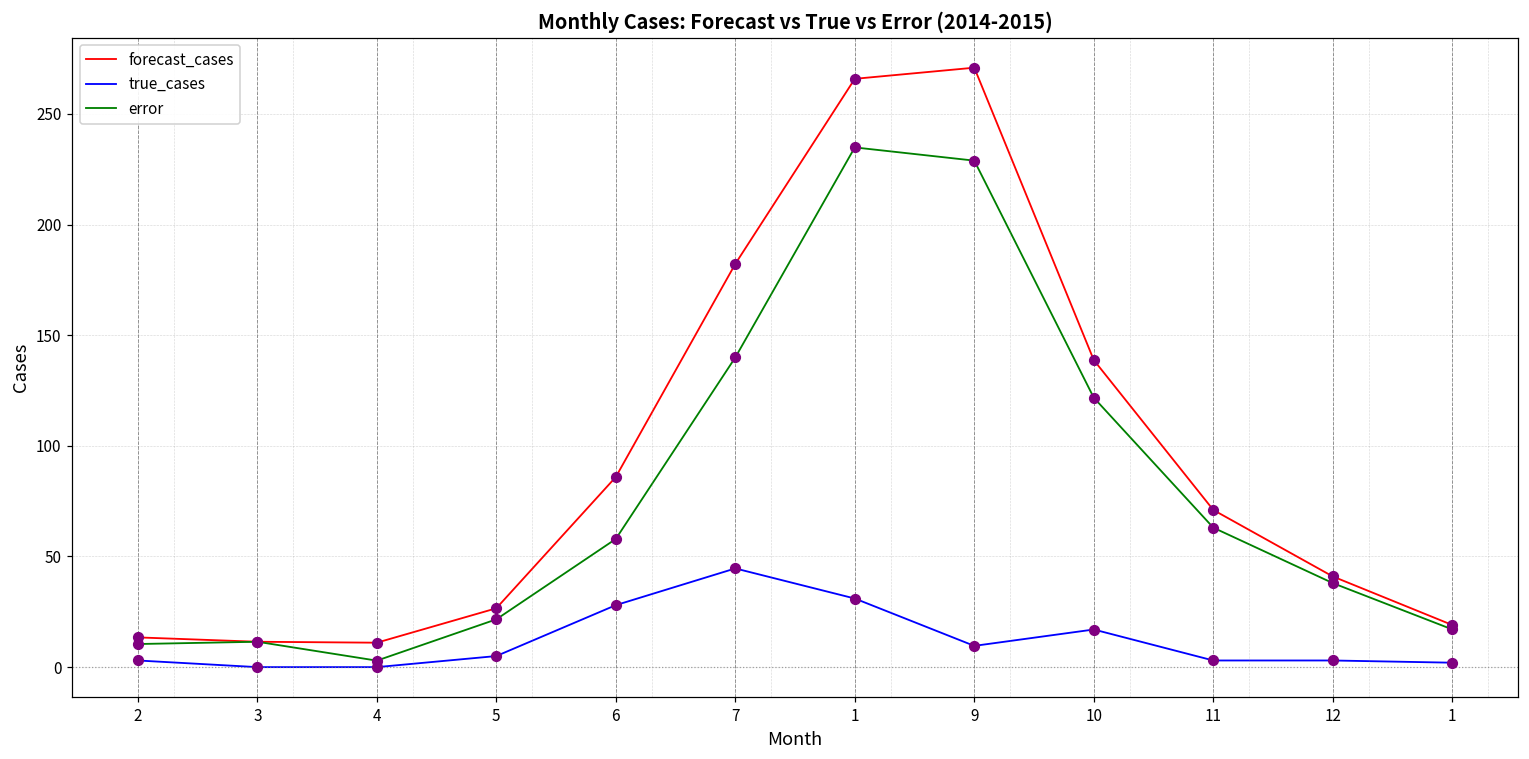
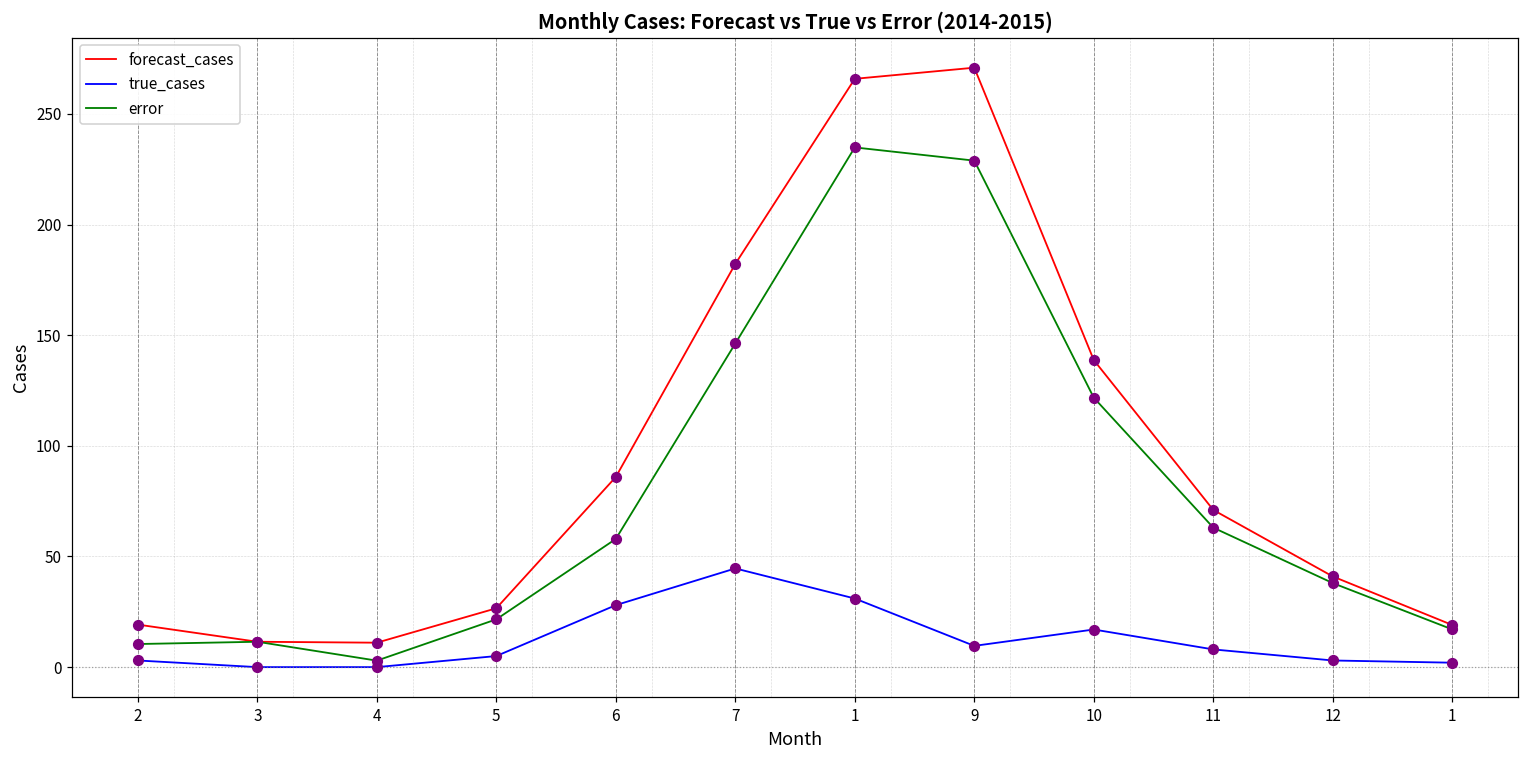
  {
    "forecast_cases": {
-     "2": 13,
+     "2": 19,
      "4": 11,
      "5": 27,
      "6": 86,
      "7": 182,
      "9": 271,
      "10": 139,
      "11": 71,
      "12": 41
    },
    "true_cases": {
      "2": 3,
      "3": 0,
      "4": 0,
      "5": 5,
      "6": 28,
      "7": 45,
      "9": 10,
      "10": 17,
-     "11": 3,
+     "11": 8,
      "12": 3
    },
    "error": {
      "2": 10,
      "4": 3,
      "5": 22,
      "6": 58,
-     "7": 140,
+     "7": 146,
      "9": 229,
      "10": 122,
      "11": 63,
      "12": 38
    }
  }
